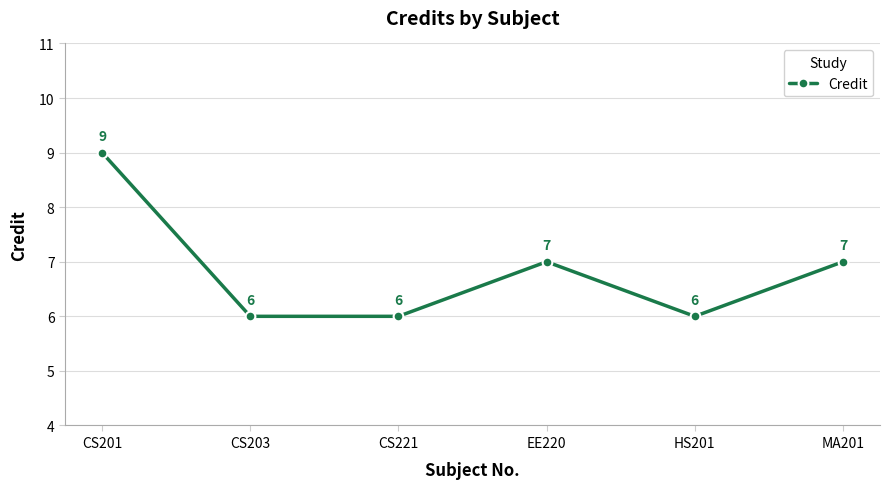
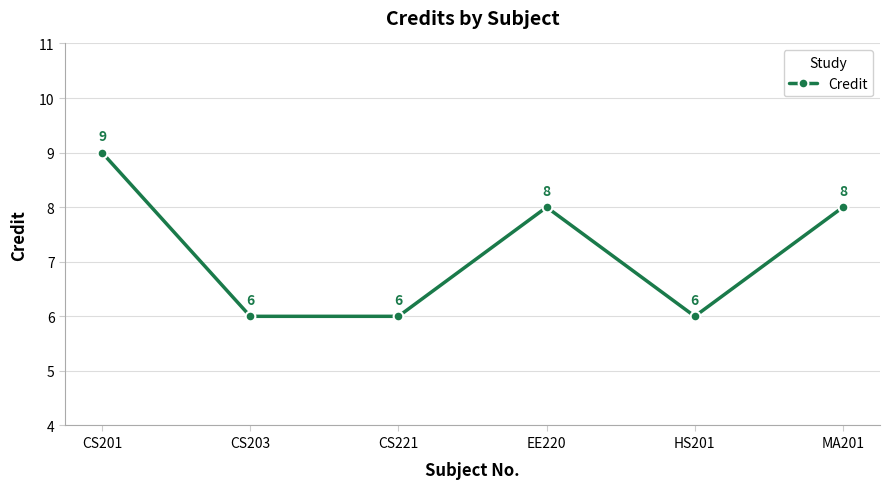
  {
    "CS201": 9,
    "CS203": 6,
    "CS221": 6,
-   "EE220": 7,
+   "EE220": 8,
    "HS201": 6,
-   "MA201": 7
+   "MA201": 8
  }
